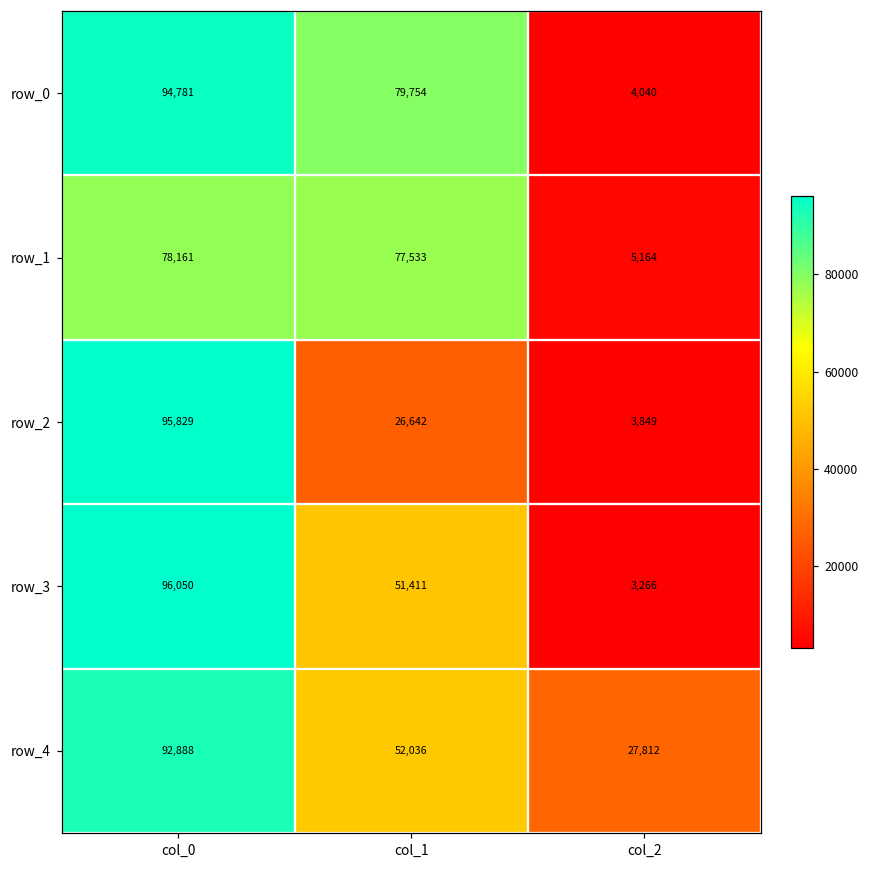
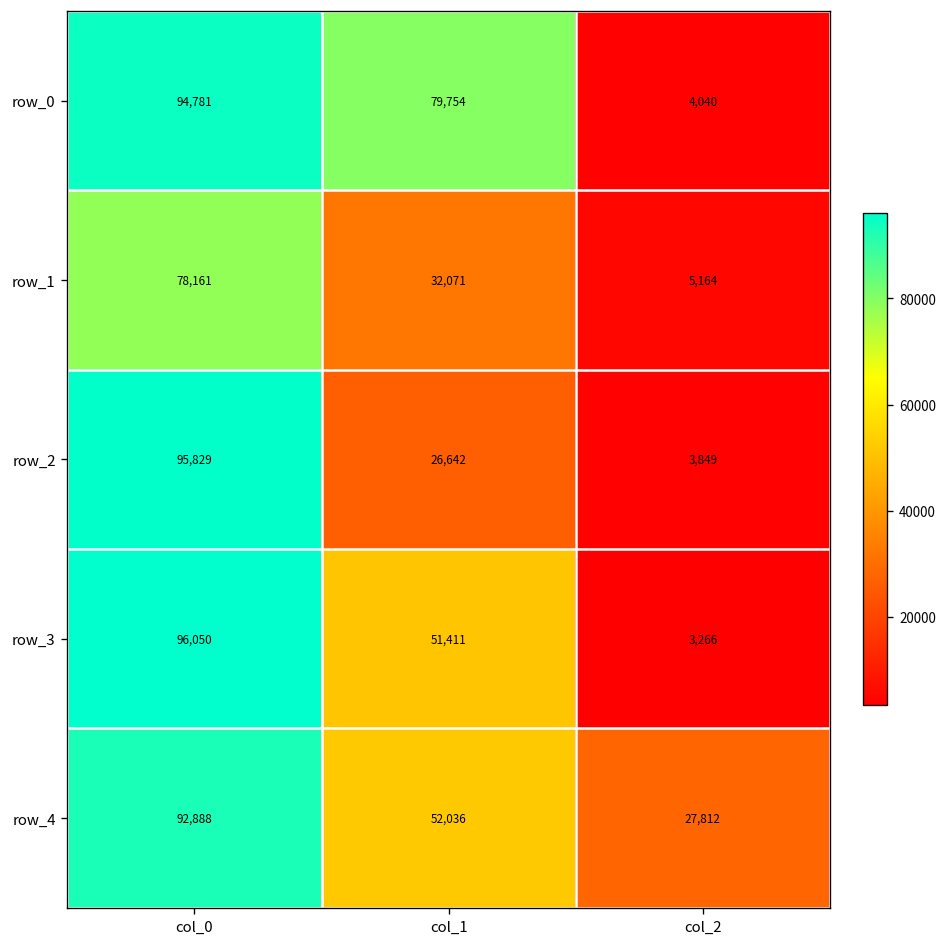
  {
    "row_0": {
      "col_0": "94,781",
      "col_1": "79,754",
      "col_2": "4,040"
    },
    "row_1": {
      "col_0": "78,161",
-     "col_1": "77,533",
+     "col_1": "32,071",
      "col_2": "5,164"
    },
    "row_2": {
      "col_0": "95,829",
      "col_1": "26,642",
      "col_2": "3,849"
    },
    "row_3": {
      "col_0": "96,050",
      "col_1": "51,411",
      "col_2": "3,266"
    },
    "row_4": {
      "col_0": "92,888",
      "col_1": "52,036",
      "col_2": "27,812"
    }
  }
